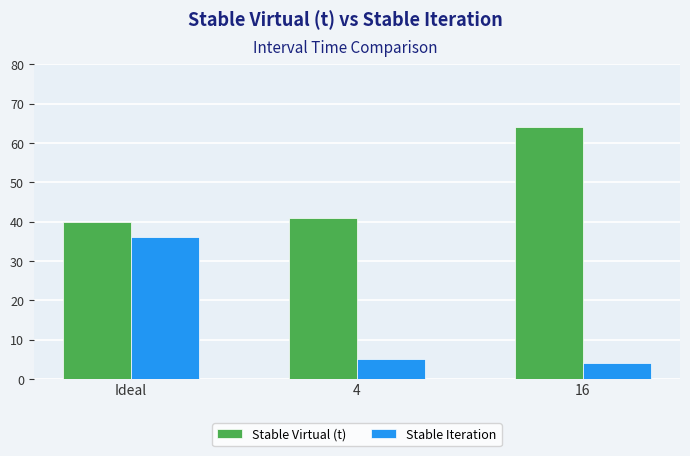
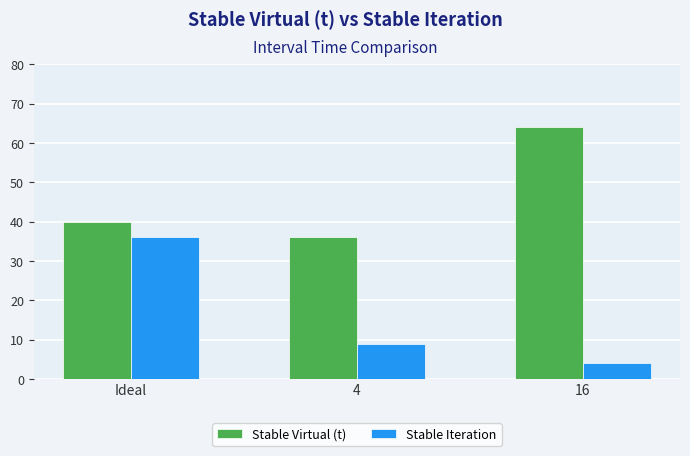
  {
    "Stable Virtual (t)": {
      "Ideal": 40,
-     "4": 41,
+     "4": 36,
      "16": 64
    },
    "Stable Iteration": {
      "Ideal": 36,
-     "4": 5,
+     "4": 9,
      "16": 4
    }
  }
